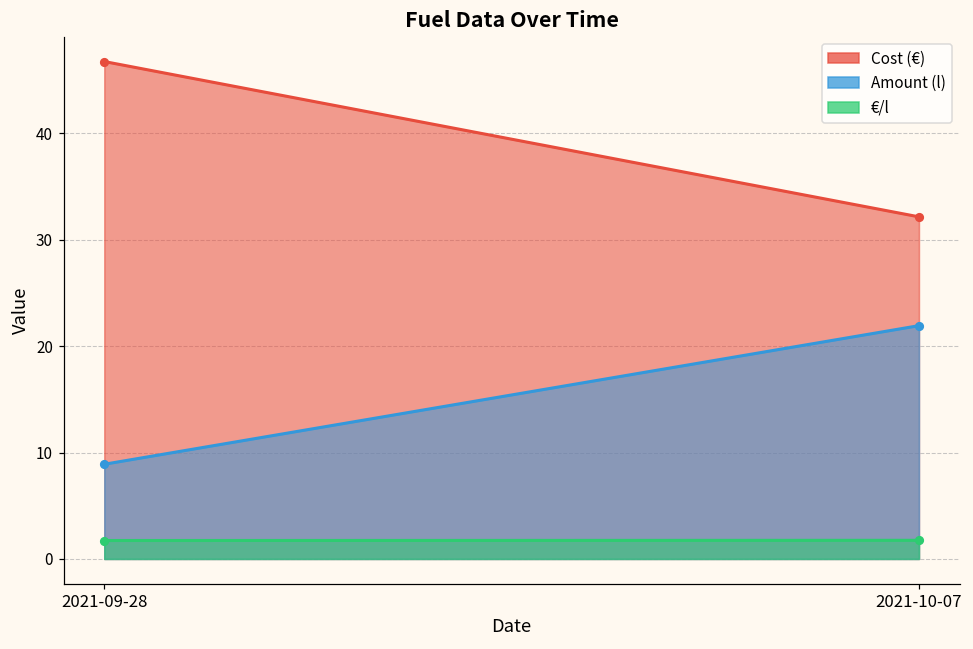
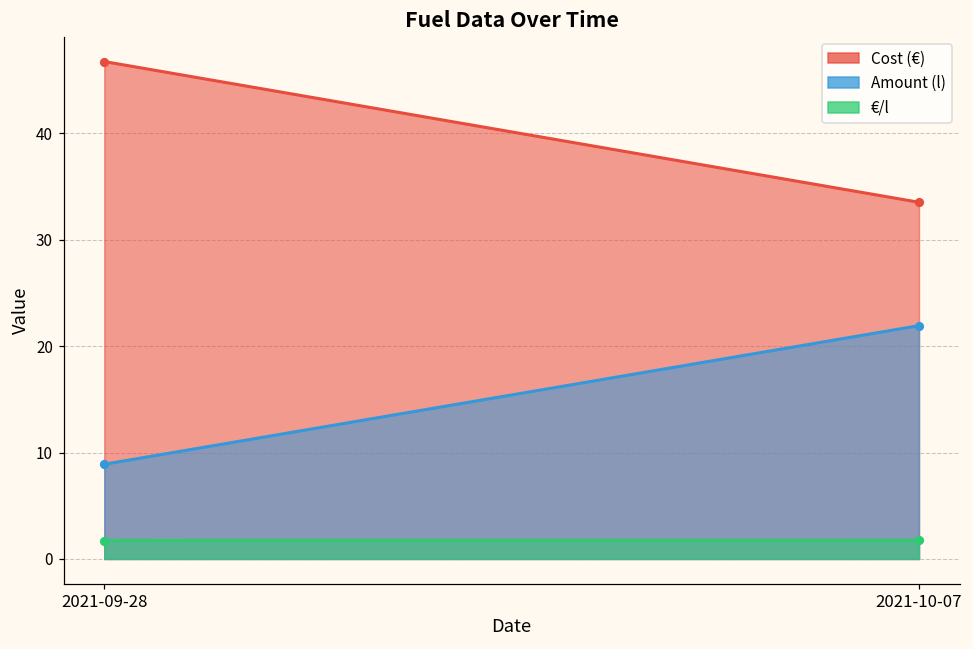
  {
    "Cost (€)": {
      "2021-09-28": 47,
-     "2021-10-07": 32
+     "2021-10-07": 34
    },
    "Amount (l)": {
      "2021-09-28": 9,
      "2021-10-07": 22
    },
    "€/l": {
      "2021-09-28": 2,
      "2021-10-07": 2
    }
  }
